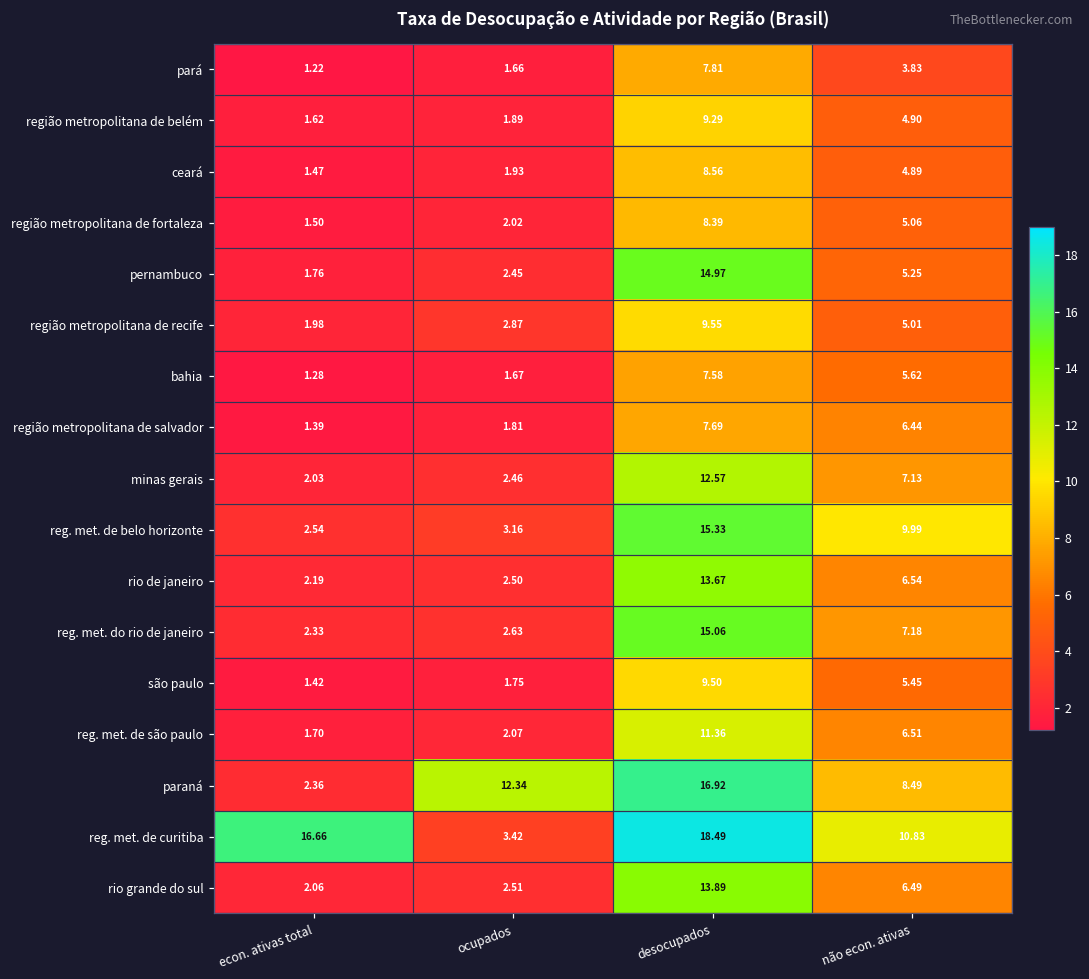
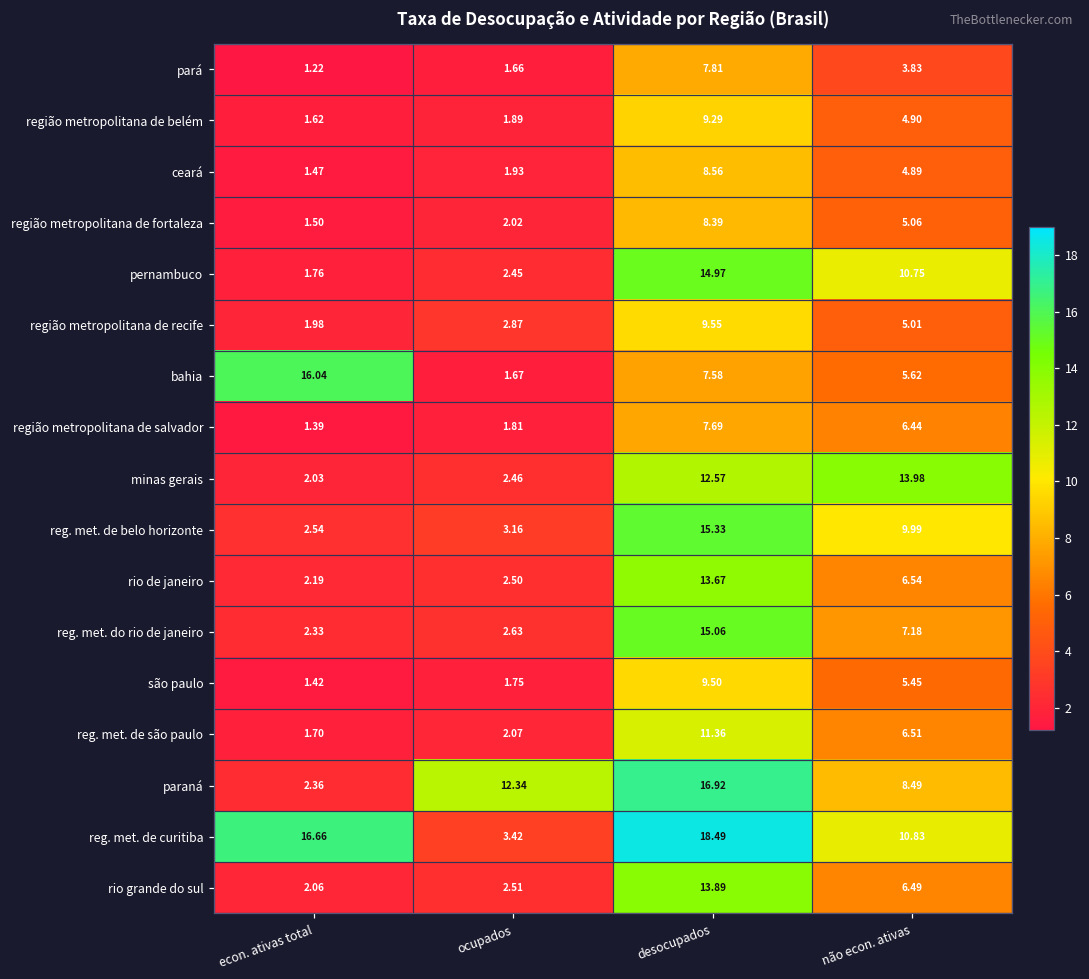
  {
    "pará": {
      "econ. ativas total": 1.22,
      "ocupados": 1.66,
      "desocupados": 7.81,
      "não econ. ativas": 3.83
    },
    "região metropolitana de belém": {
      "econ. ativas total": 1.62,
      "ocupados": 1.89,
      "desocupados": 9.29,
      "não econ. ativas": 4.90
    },
    "ceará": {
      "econ. ativas total": 1.47,
      "ocupados": 1.93,
      "desocupados": 8.56,
      "não econ. ativas": 4.89
    },
    "região metropolitana de fortaleza": {
      "econ. ativas total": 1.50,
      "ocupados": 2.02,
      "desocupados": 8.39,
      "não econ. ativas": 5.06
    },
    "pernambuco": {
      "econ. ativas total": 1.76,
      "ocupados": 2.45,
      "desocupados": 14.97,
-     "não econ. ativas": 5.25
+     "não econ. ativas": 10.75
    },
    "região metropolitana de recife": {
      "econ. ativas total": 1.98,
      "ocupados": 2.87,
      "desocupados": 9.55,
      "não econ. ativas": 5.01
    },
    "bahia": {
-     "econ. ativas total": 1.28,
+     "econ. ativas total": 16.04,
      "ocupados": 1.67,
      "desocupados": 7.58,
      "não econ. ativas": 5.62
    },
    "região metropolitana de salvador": {
      "econ. ativas total": 1.39,
      "ocupados": 1.81,
      "desocupados": 7.69,
      "não econ. ativas": 6.44
    },
    "minas gerais": {
      "econ. ativas total": 2.03,
      "ocupados": 2.46,
      "desocupados": 12.57,
-     "não econ. ativas": 7.13
+     "não econ. ativas": 13.98
    },
    "reg. met. de belo horizonte": {
      "econ. ativas total": 2.54,
      "ocupados": 3.16,
      "desocupados": 15.33,
      "não econ. ativas": 9.99
    },
    "rio de janeiro": {
      "econ. ativas total": 2.19,
      "ocupados": 2.50,
      "desocupados": 13.67,
      "não econ. ativas": 6.54
    },
    "reg. met. do rio de janeiro": {
      "econ. ativas total": 2.33,
      "ocupados": 2.63,
      "desocupados": 15.06,
      "não econ. ativas": 7.18
    },
    "são paulo": {
      "econ. ativas total": 1.42,
      "ocupados": 1.75,
      "desocupados": 9.50,
      "não econ. ativas": 5.45
    },
    "reg. met. de são paulo": {
      "econ. ativas total": 1.70,
      "ocupados": 2.07,
      "desocupados": 11.36,
      "não econ. ativas": 6.51
    },
    "paraná": {
      "econ. ativas total": 2.36,
      "ocupados": 12.34,
      "desocupados": 16.92,
      "não econ. ativas": 8.49
    },
    "reg. met. de curitiba": {
      "econ. ativas total": 16.66,
      "ocupados": 3.42,
      "desocupados": 18.49,
      "não econ. ativas": 10.83
    },
    "rio grande do sul": {
      "econ. ativas total": 2.06,
      "ocupados": 2.51,
      "desocupados": 13.89,
      "não econ. ativas": 6.49
    }
  }
